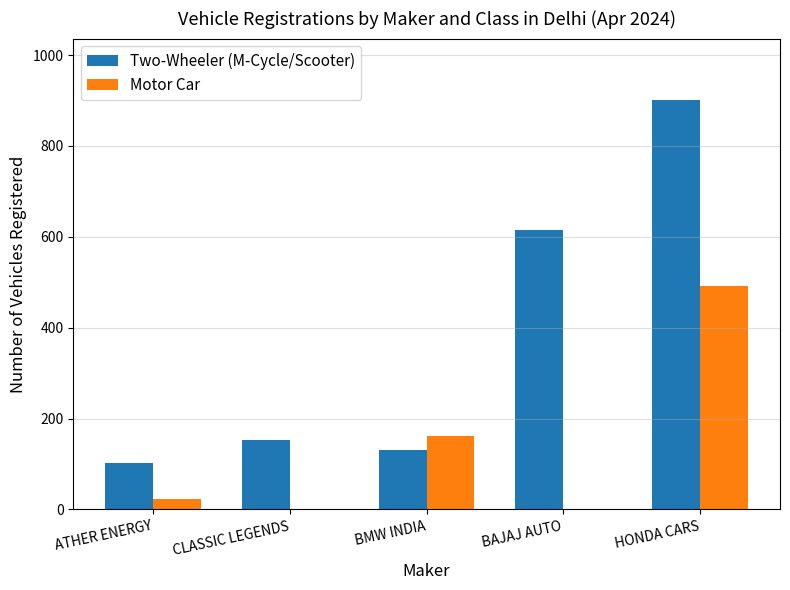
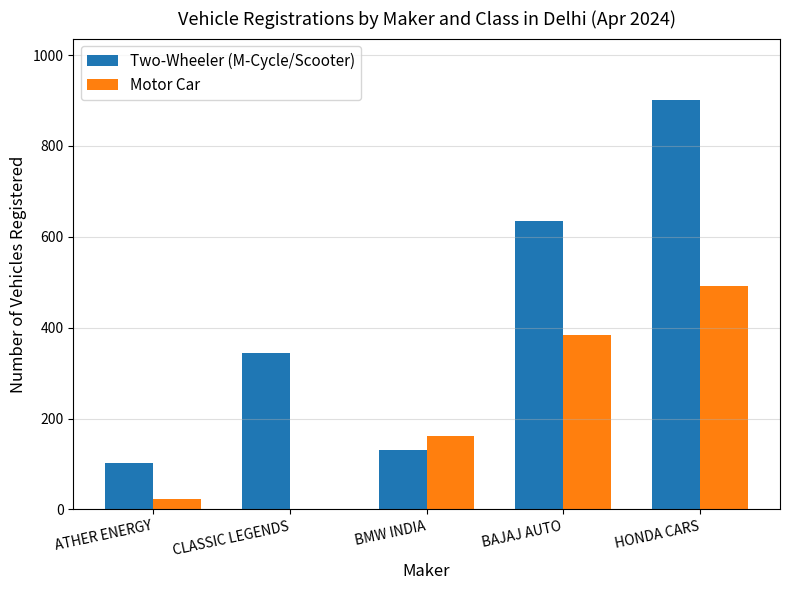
  {
    "Two-Wheeler (M-Cycle/Scooter)": {
      "ATHER ENERGY": 100,
-     "CLASSIC LEGENDS": 150,
+     "CLASSIC LEGENDS": 350,
      "BMW INDIA": 130,
-     "BAJAJ AUTO": 620,
+     "BAJAJ AUTO": 630,
      "HONDA CARS": 900
    },
    "Motor Car": {
      "ATHER ENERGY": 20,
      "CLASSIC LEGENDS": 0,
      "BMW INDIA": 160,
-     "BAJAJ AUTO": 0,
+     "BAJAJ AUTO": 380,
      "HONDA CARS": 490
    }
  }
